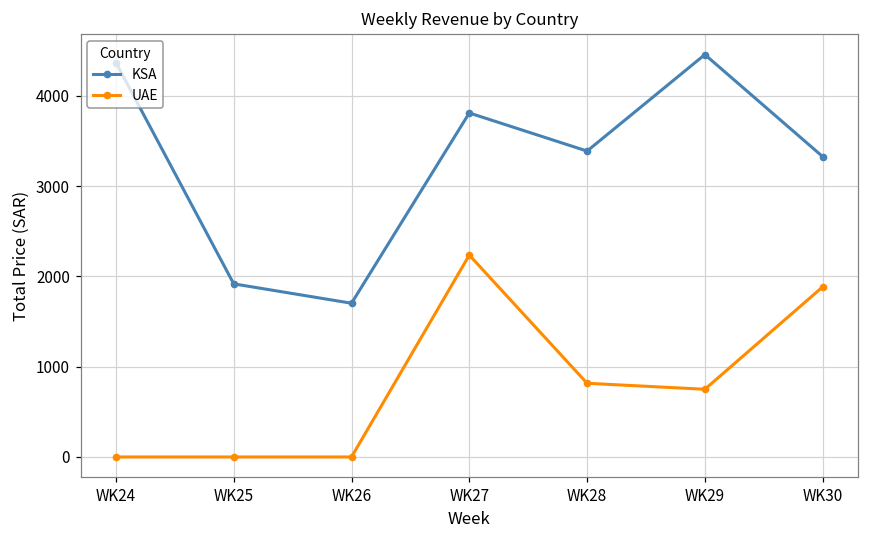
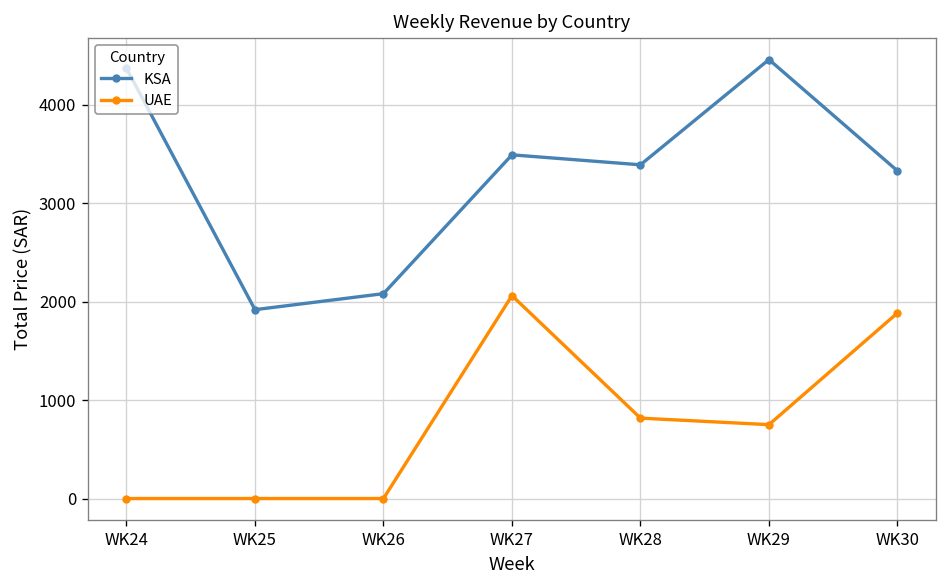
  {
    "KSA": {
      "WK25": 1900,
-     "WK26": 1700,
-     "WK27": 3800,
+     "WK26": 2100,
+     "WK27": 3500,
      "WK28": 3400,
      "WK29": 4500,
      "WK30": 3300
    },
    "UAE": {
      "WK24": 0,
      "WK25": 0,
      "WK26": 0,
-     "WK27": 2200,
+     "WK27": 2100,
      "WK28": 800,
      "WK29": 800,
      "WK30": 1900
    }
  }
